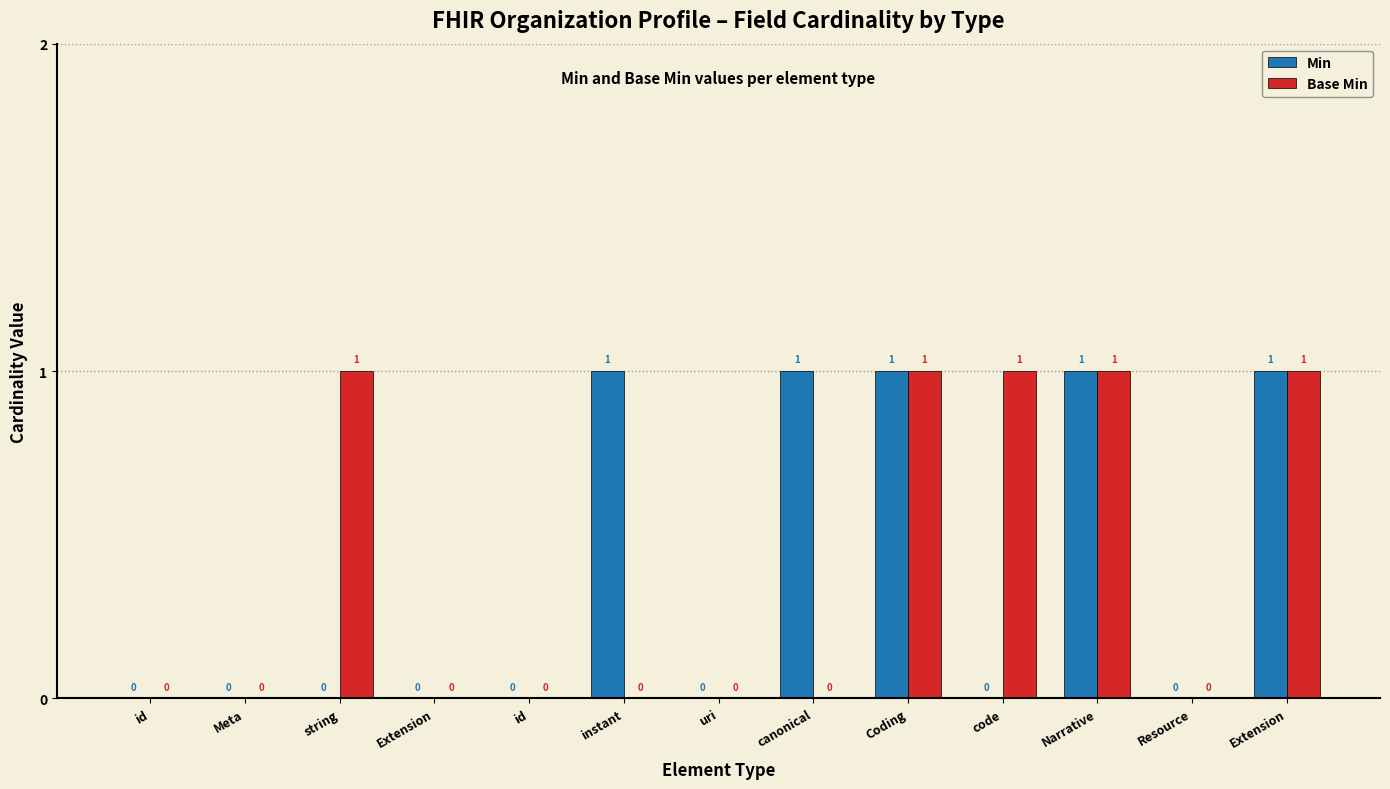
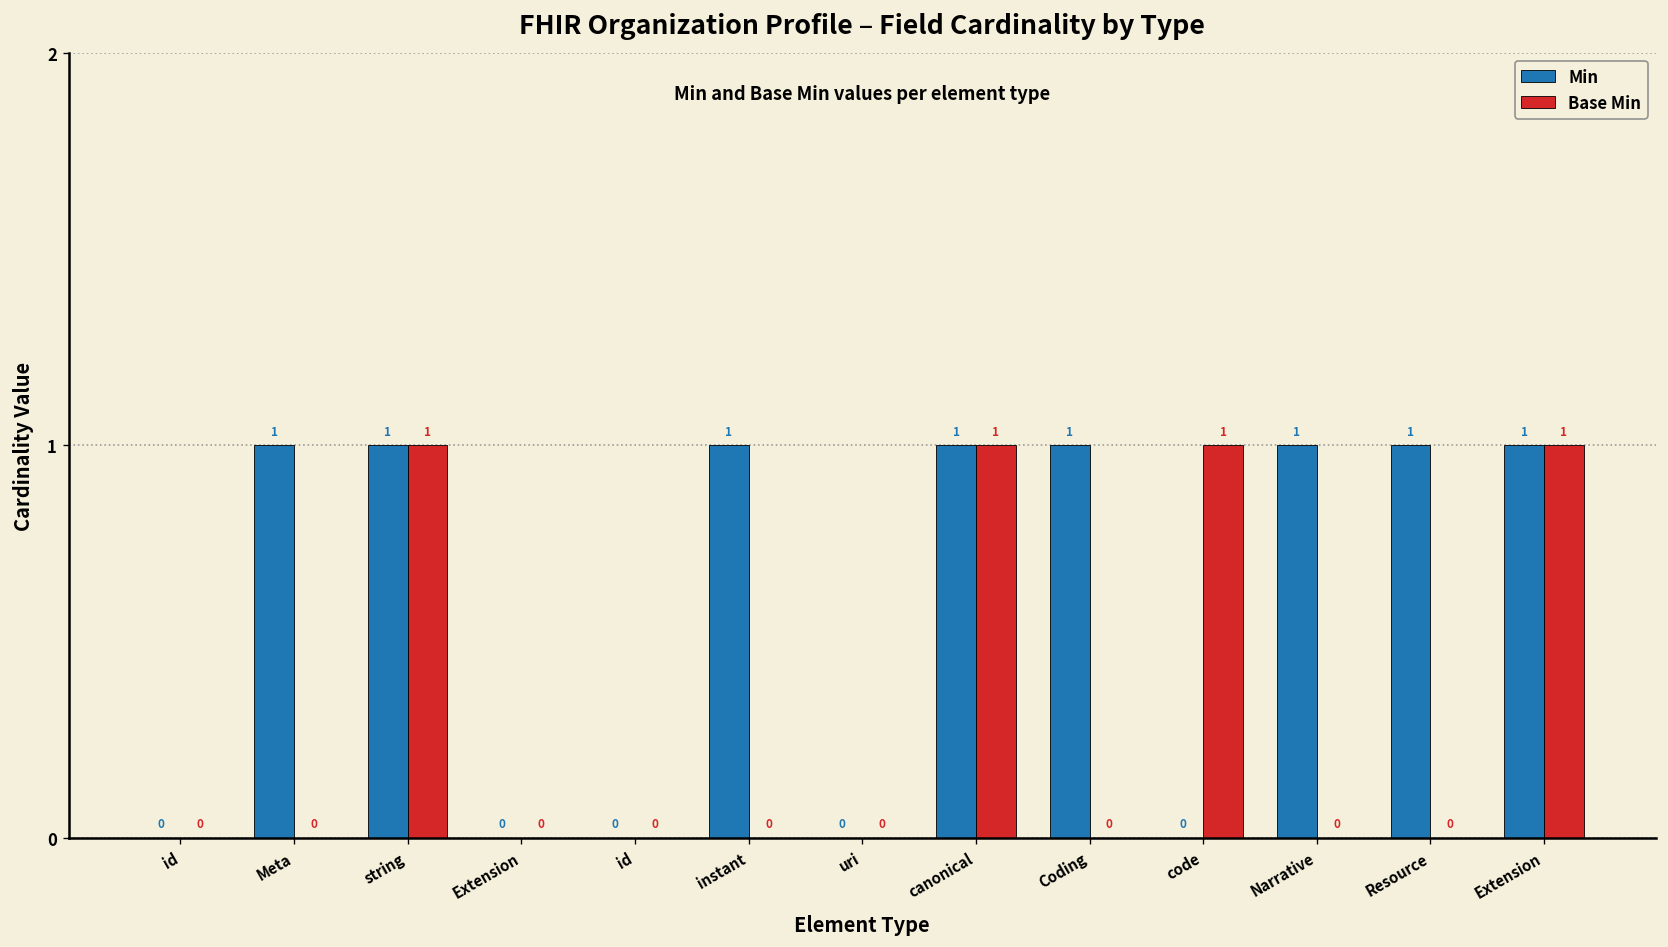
  {
    "Min": {
-     "Meta": 0,
-     "string": 0,
+     "Meta": 1,
+     "string": 1,
      "instant": 1,
      "uri": 0,
      "canonical": 1,
      "Coding": 1,
      "code": 0,
      "Narrative": 1,
-     "Resource": 0
+     "Resource": 1
    },
    "Base Min": {
      "Meta": 0,
      "string": 1,
      "instant": 0,
      "uri": 0,
-     "canonical": 0,
-     "Coding": 1,
+     "canonical": 1,
+     "Coding": 0,
      "code": 1,
-     "Narrative": 1,
+     "Narrative": 0,
      "Resource": 0
    }
  }
